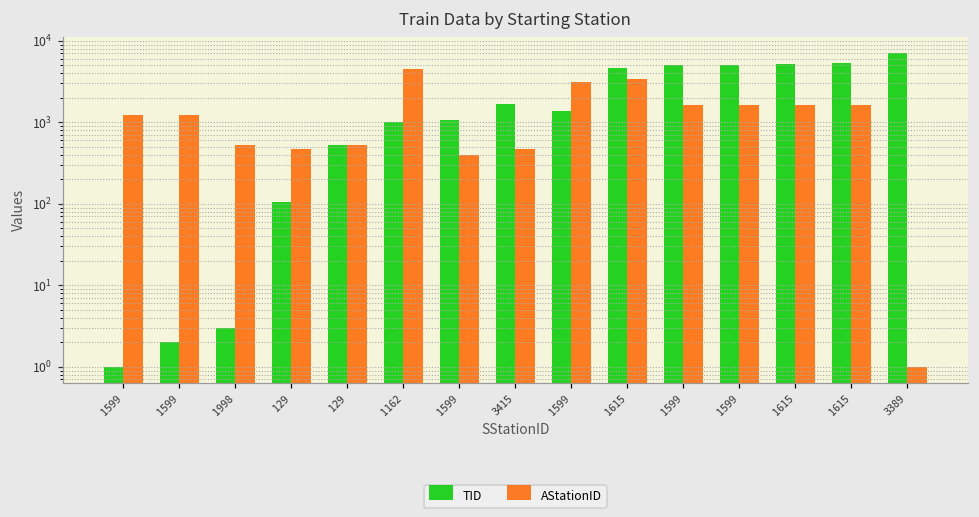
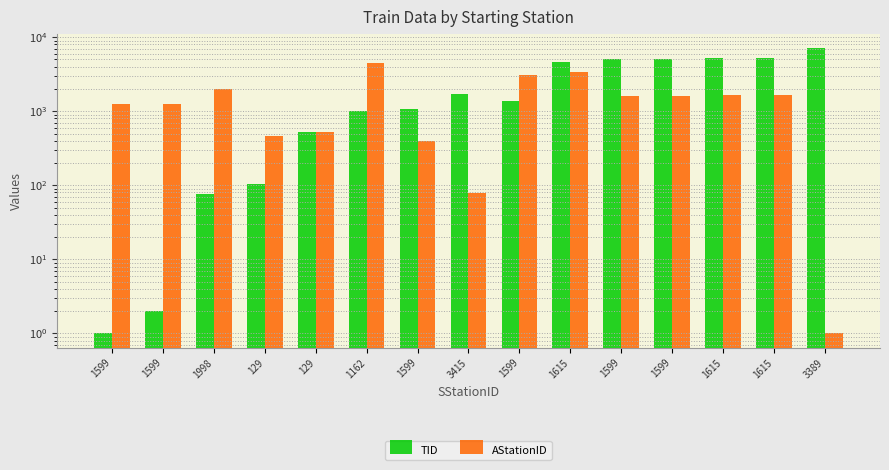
  {
    "TID": {
-     "1998": 3,
+     "1998": 80,
      "1162": 1000,
      "3415": 1700,
      "3389": 7000
    },
    "AStationID": {
-     "1998": 500,
+     "1998": 2000,
      "1162": 5000,
-     "3415": 500,
+     "3415": 80,
      "3389": 1
    }
  }
